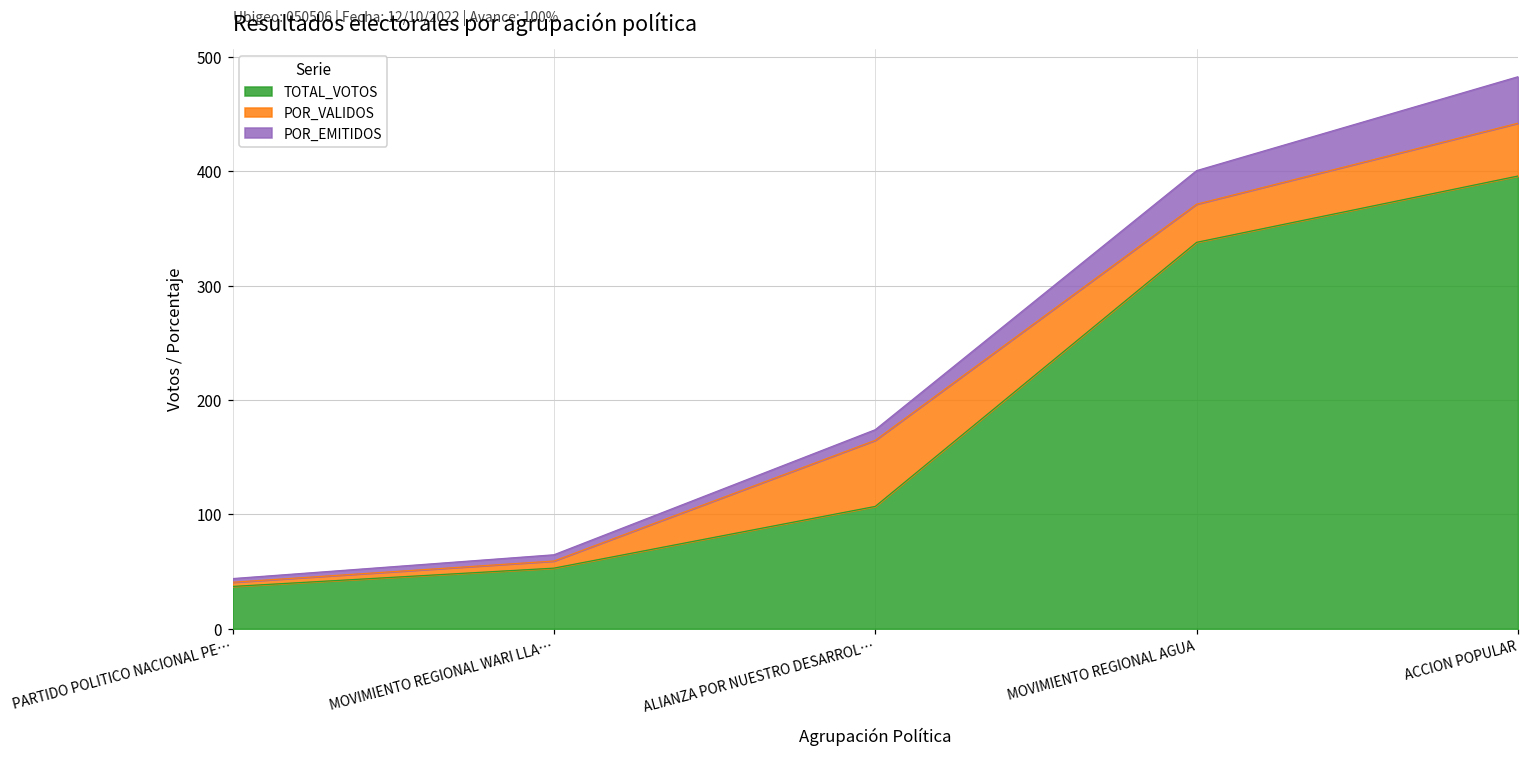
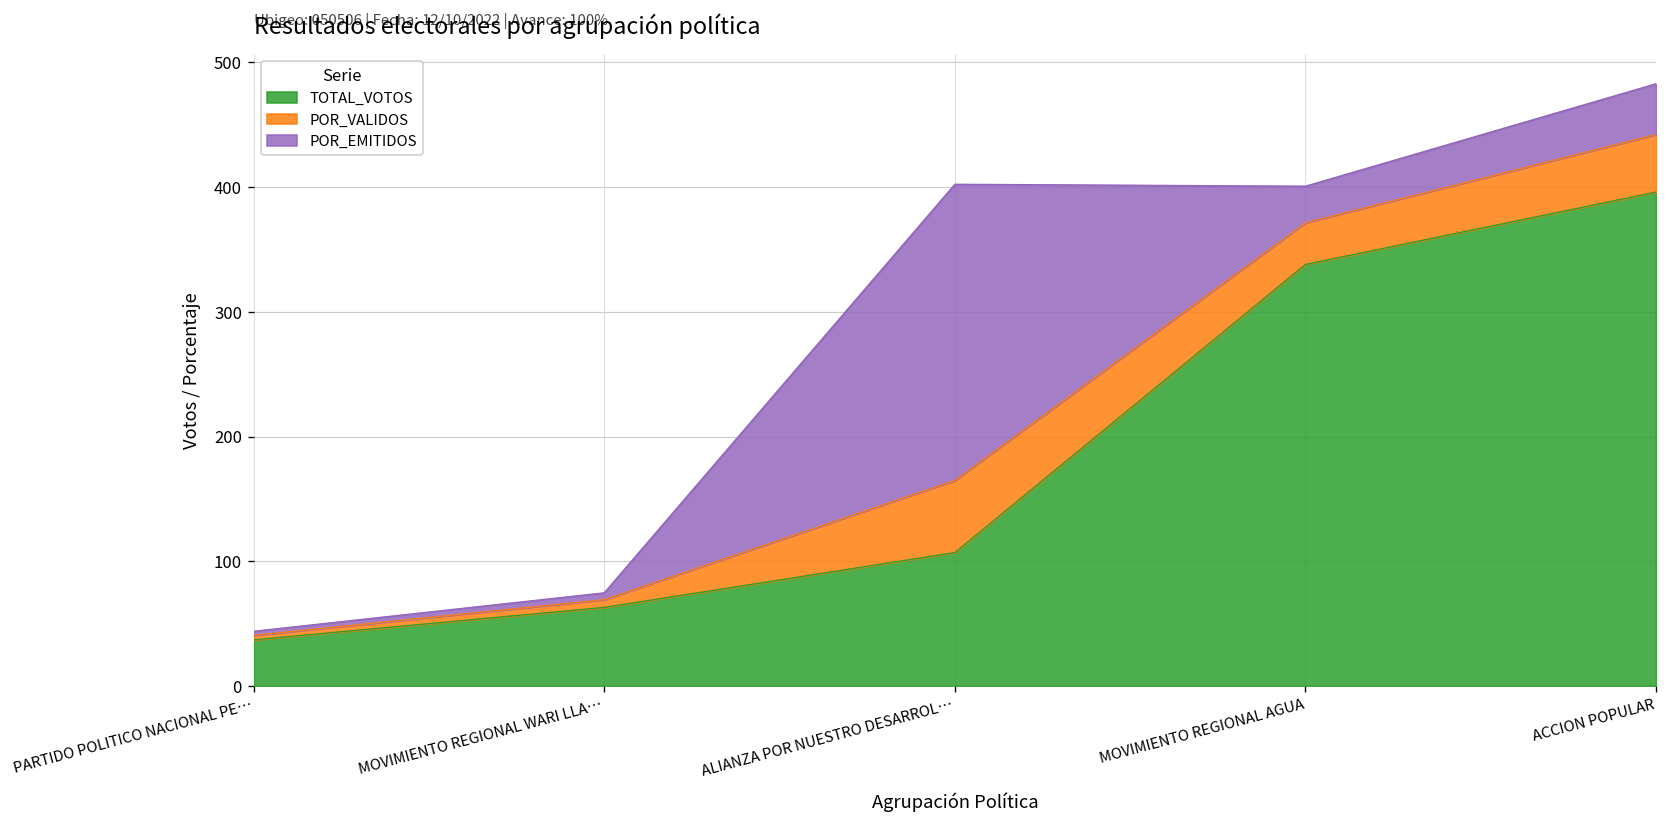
  {
    "TOTAL_VOTOS": {
      "PARTIDO POLITICO NACIONAL PE…": 37,
-     "MOVIMIENTO REGIONAL WARI LLA…": 53,
+     "MOVIMIENTO REGIONAL WARI LLA…": 63,
      "ALIANZA POR NUESTRO DESARROL…": 107,
      "MOVIMIENTO REGIONAL AGUA": 338,
      "ACCION POPULAR": 396
    },
    "POR_VALIDOS": {
      "PARTIDO POLITICO NACIONAL PE…": 4,
      "MOVIMIENTO REGIONAL WARI LLA…": 6,
      "ALIANZA POR NUESTRO DESARROL…": 58,
      "MOVIMIENTO REGIONAL AGUA": 33,
      "ACCION POPULAR": 46
    },
    "POR_EMITIDOS": {
      "PARTIDO POLITICO NACIONAL PE…": 3,
      "MOVIMIENTO REGIONAL WARI LLA…": 5,
-     "ALIANZA POR NUESTRO DESARROL…": 9,
+     "ALIANZA POR NUESTRO DESARROL…": 237,
      "MOVIMIENTO REGIONAL AGUA": 29,
      "ACCION POPULAR": 41
    }
  }
